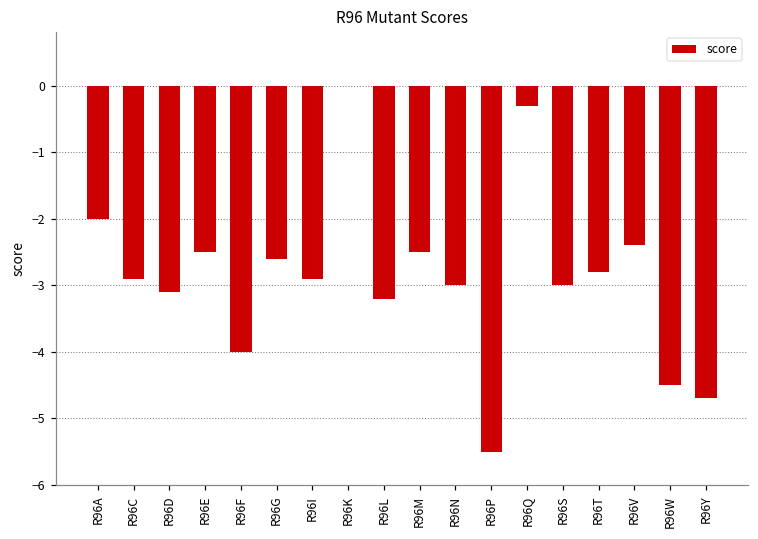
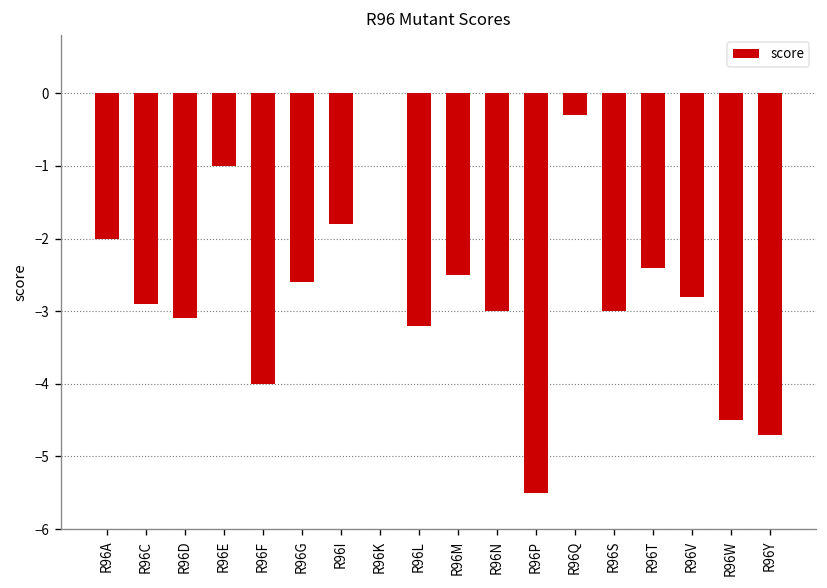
  {
    "R96A": -2.0,
    "R96C": -2.9,
    "R96D": -3.1,
-   "R96E": -2.5,
+   "R96E": -1.0,
    "R96F": -4.0,
    "R96G": -2.6,
-   "R96I": -2.9,
+   "R96I": -1.8,
    "R96K": 0.0,
    "R96L": -3.2,
    "R96M": -2.5,
    "R96N": -3.0,
    "R96P": -5.5,
    "R96Q": -0.3,
    "R96S": -3.0,
-   "R96T": -2.8,
-   "R96V": -2.4,
+   "R96T": -2.4,
+   "R96V": -2.8,
    "R96W": -4.5,
    "R96Y": -4.7
  }
